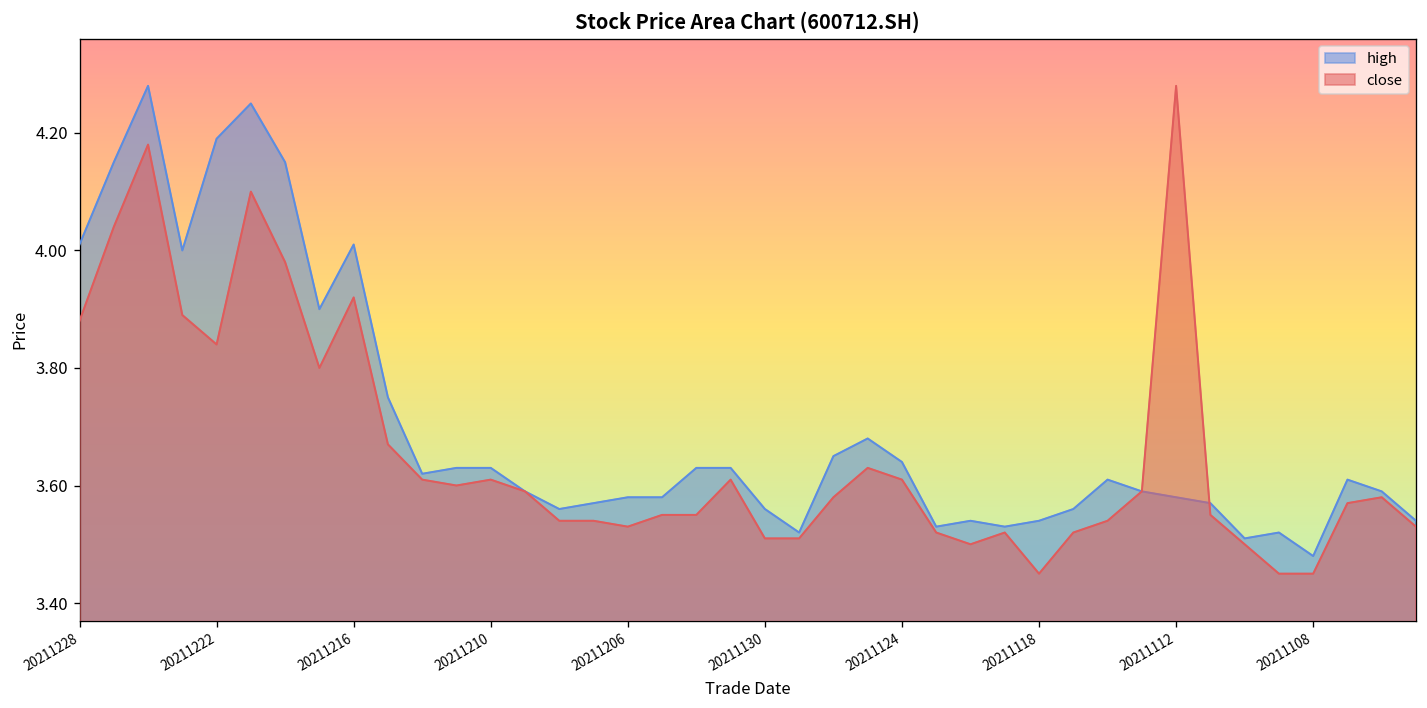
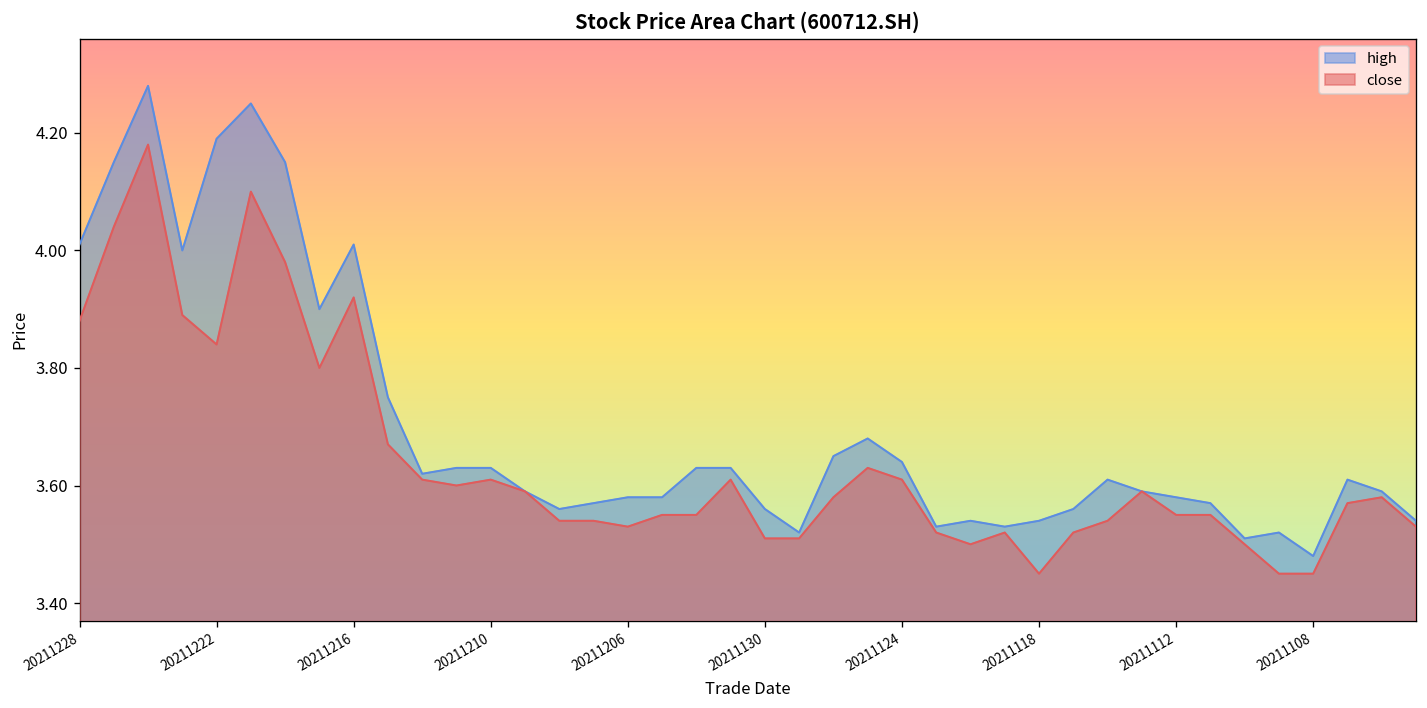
  {
    "high": {
      "20211228": 4.01,
      "20211222": 4.19,
      "20211216": 4.01,
      "20211210": 3.63,
      "20211206": 3.58,
      "20211130": 3.56,
      "20211124": 3.64,
      "20211118": 3.54,
      "20211112": 3.58,
      "20211108": 3.48
    },
    "close": {
      "20211228": 3.88,
      "20211222": 3.84,
      "20211216": 3.92,
      "20211210": 3.61,
      "20211206": 3.53,
      "20211130": 3.51,
      "20211124": 3.61,
      "20211118": 3.45,
-     "20211112": 4.28,
+     "20211112": 3.55,
      "20211108": 3.45
    }
  }
